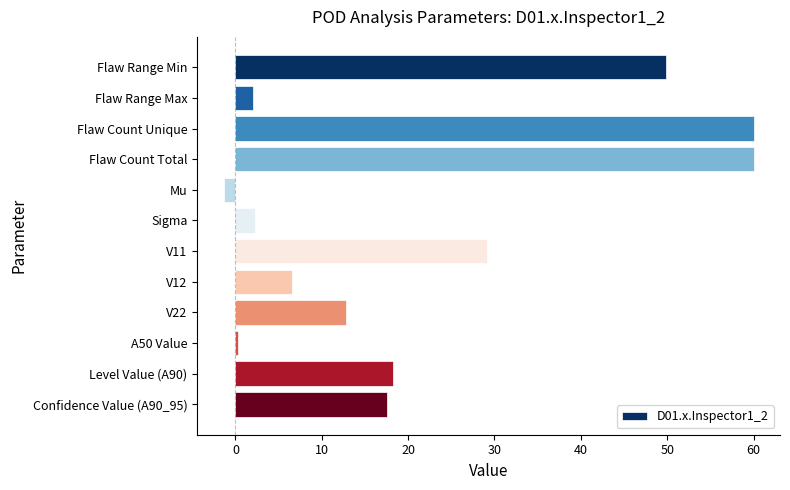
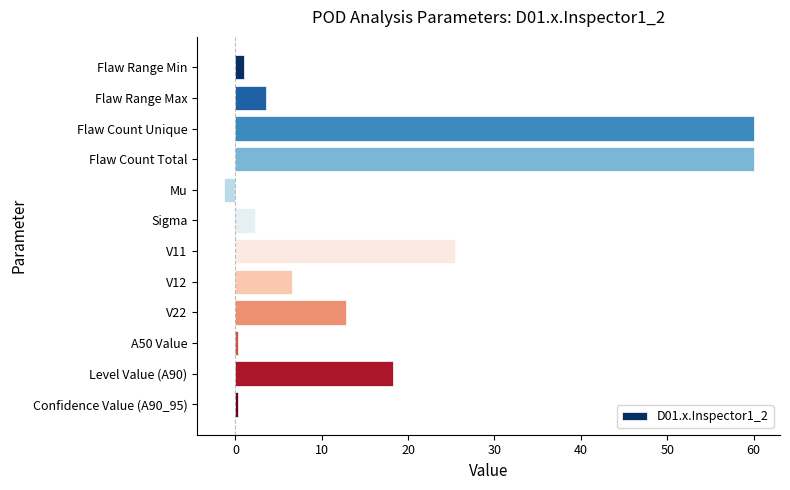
  {
-   "Flaw Range Min": 50,
-   "Flaw Range Max": 2,
+   "Flaw Range Min": 1,
+   "Flaw Range Max": 4,
    "Flaw Count Unique": 60,
    "Flaw Count Total": 60,
    "Mu": -1,
    "Sigma": 2,
-   "V11": 29,
+   "V11": 25,
    "V12": 7,
    "V22": 13,
    "Level Value (A90)": 18,
-   "Confidence Value (A90_95)": 18
+   "Confidence Value (A90_95)": 0
  }
